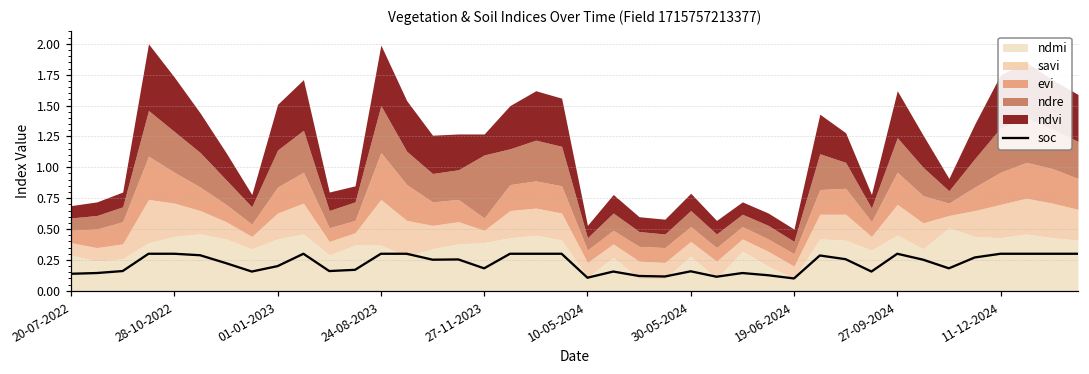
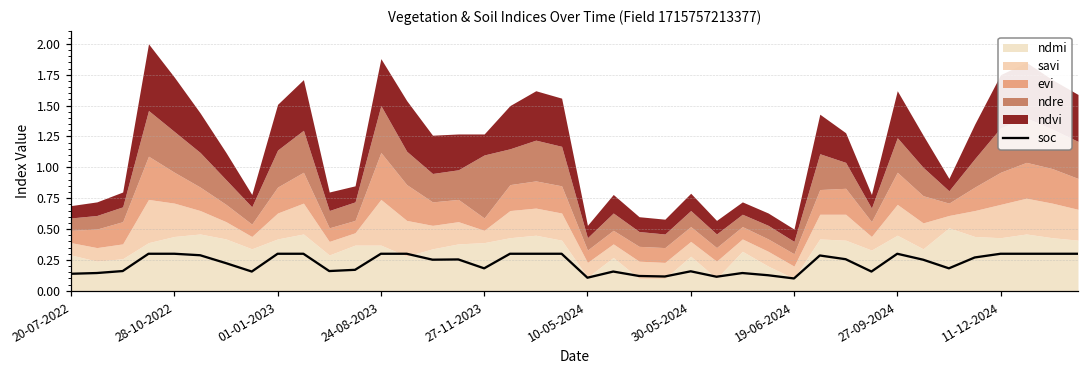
  {
    "soc": {
      "20-07-2022": 0.14,
      "28-10-2022": 0.3,
-     "01-01-2023": 0.2,
+     "01-01-2023": 0.3,
      "24-08-2023": 0.3,
      "27-11-2023": 0.2,
      "30-05-2024": 0.16,
      "27-09-2024": 0.3,
      "11-12-2024": 0.3
    },
    "evi": {
      "20-07-2022": 0.10,
      "28-10-2022": 0.25,
      "01-01-2023": 0.21,
      "24-08-2023": 0.38,
      "27-11-2023": 0.10,
      "10-05-2024": 0.10,
      "30-05-2024": 0.12,
      "19-06-2024": 0.10,
      "27-09-2024": 0.26,
      "11-12-2024": 0.26
    },
    "ndre": {
      "20-07-2022": 0.10,
      "28-10-2022": 0.33,
      "01-01-2023": 0.30,
      "24-08-2023": 0.38,
      "27-11-2023": 0.51,
      "10-05-2024": 0.10,
      "30-05-2024": 0.13,
      "19-06-2024": 0.10,
      "27-09-2024": 0.28
    },
    "ndvi": {
      "20-07-2022": 0.10,
      "28-10-2022": 0.44,
      "01-01-2023": 0.37,
-     "24-08-2023": 0.49,
+     "24-08-2023": 0.38,
      "27-11-2023": 0.17,
      "10-05-2024": 0.10,
      "30-05-2024": 0.14,
      "19-06-2024": 0.10,
      "27-09-2024": 0.38
    }
  }
